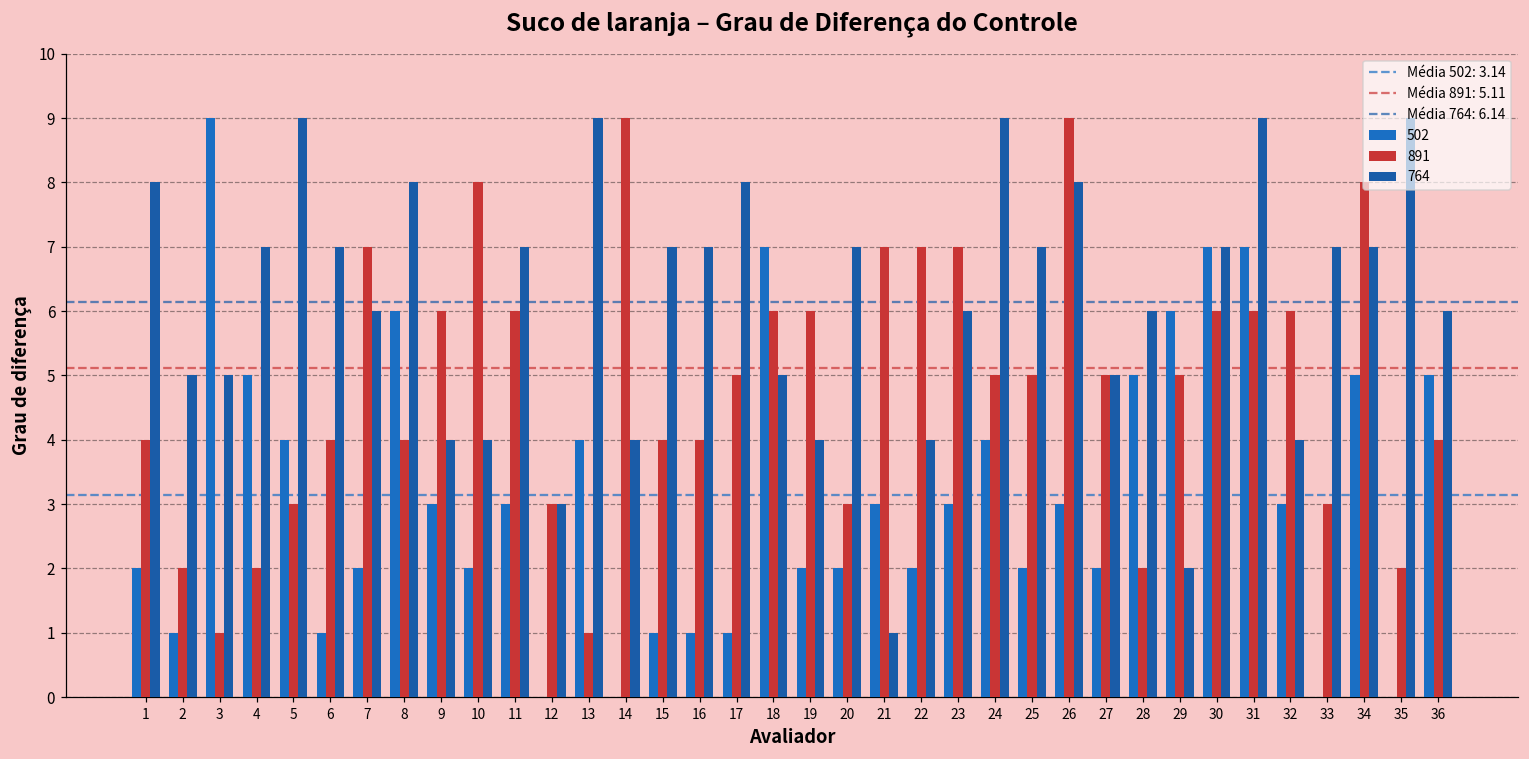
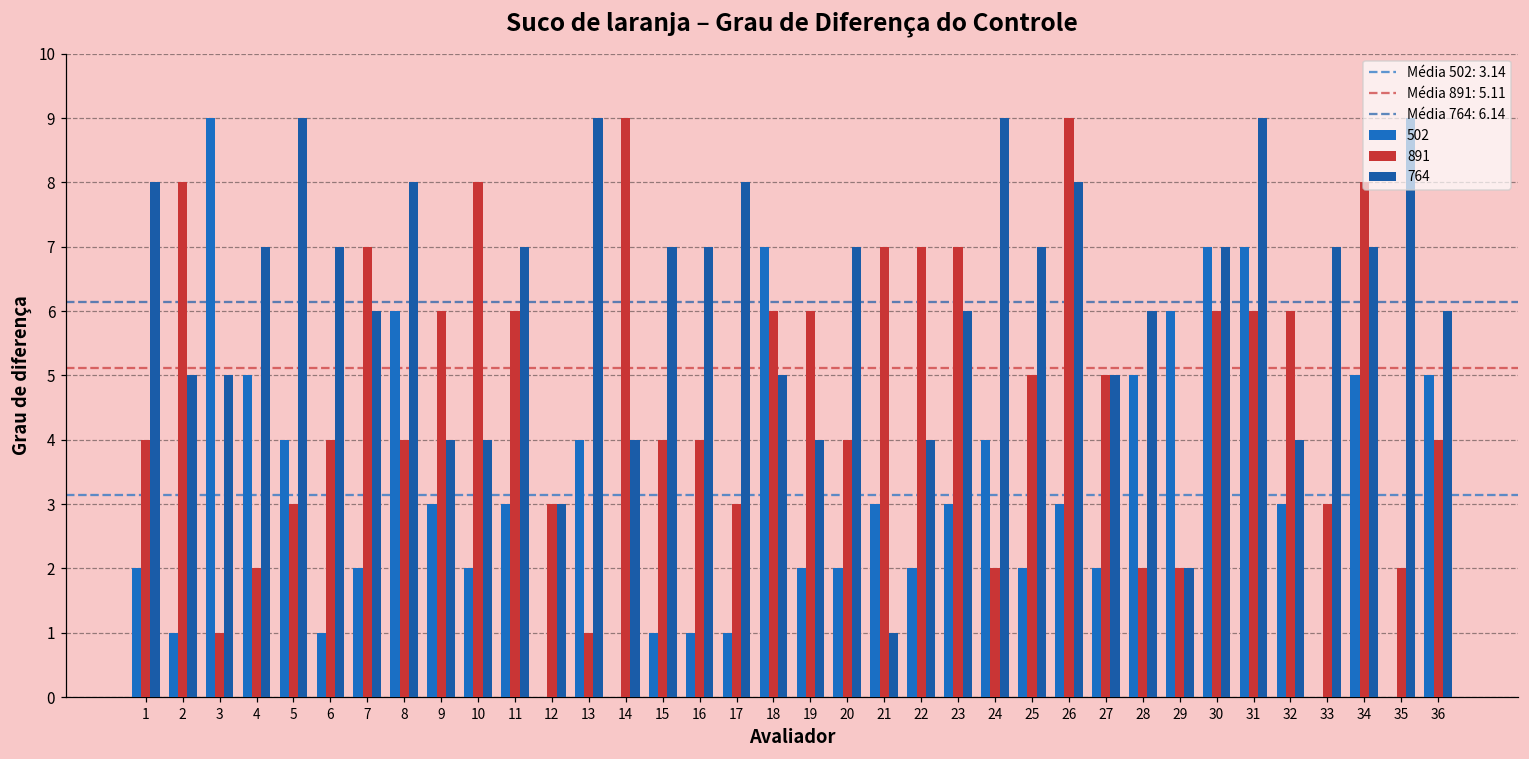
  {
    "891": {
      "1": 4,
-     "2": 2,
+     "2": 8,
      "3": 1,
      "4": 2,
      "5": 3,
      "6": 4,
      "7": 7,
      "8": 4,
      "9": 6,
      "10": 8,
      "11": 6,
      "12": 3,
      "13": 1,
      "14": 9,
      "15": 4,
      "16": 4,
-     "17": 5,
+     "17": 3,
      "18": 6,
      "19": 6,
-     "20": 3,
+     "20": 4,
      "21": 7,
      "22": 7,
      "23": 7,
-     "24": 5,
+     "24": 2,
      "25": 5,
      "26": 9,
      "27": 5,
      "28": 2,
-     "29": 5,
+     "29": 2,
      "30": 6,
      "31": 6,
      "32": 6,
      "33": 3,
      "35": 2,
      "36": 4
    }
  }
